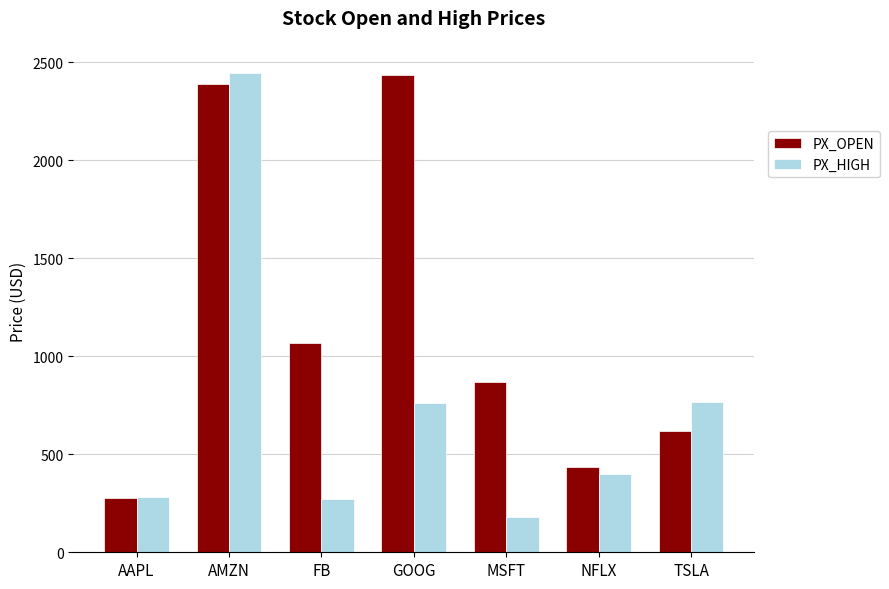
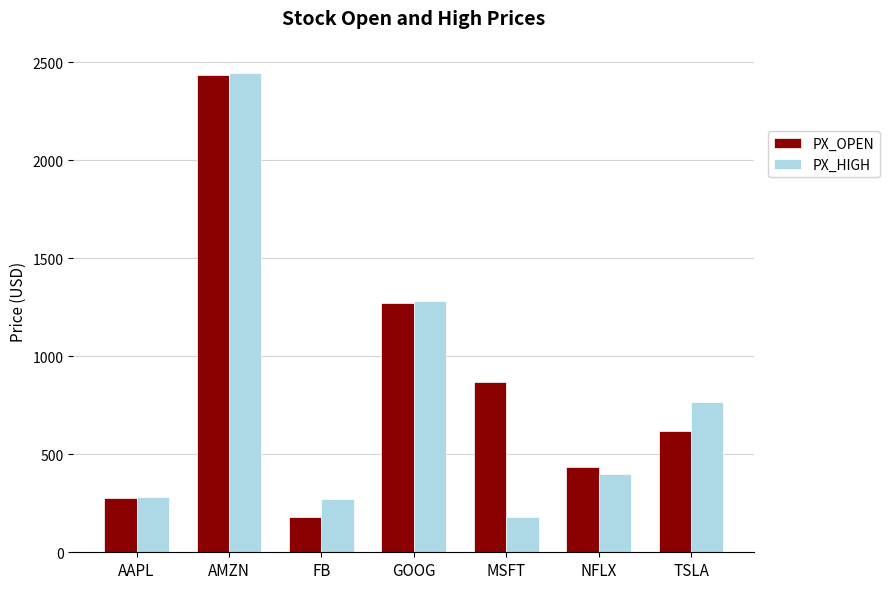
  {
    "PX_OPEN": {
      "AAPL": 280,
-     "AMZN": 2390,
-     "FB": 1070,
-     "GOOG": 2430,
+     "AMZN": 2430,
+     "FB": 180,
+     "GOOG": 1270,
      "MSFT": 870,
      "NFLX": 440,
      "TSLA": 620
    },
    "PX_HIGH": {
      "AAPL": 280,
      "AMZN": 2440,
      "FB": 270,
-     "GOOG": 760,
+     "GOOG": 1280,
      "MSFT": 180,
      "NFLX": 400,
      "TSLA": 770
    }
  }
